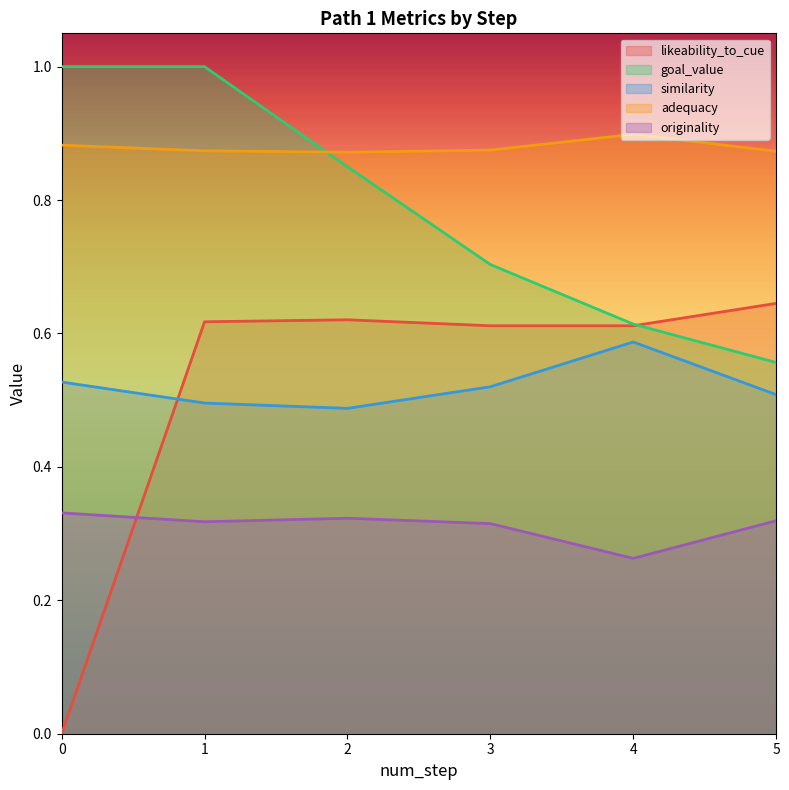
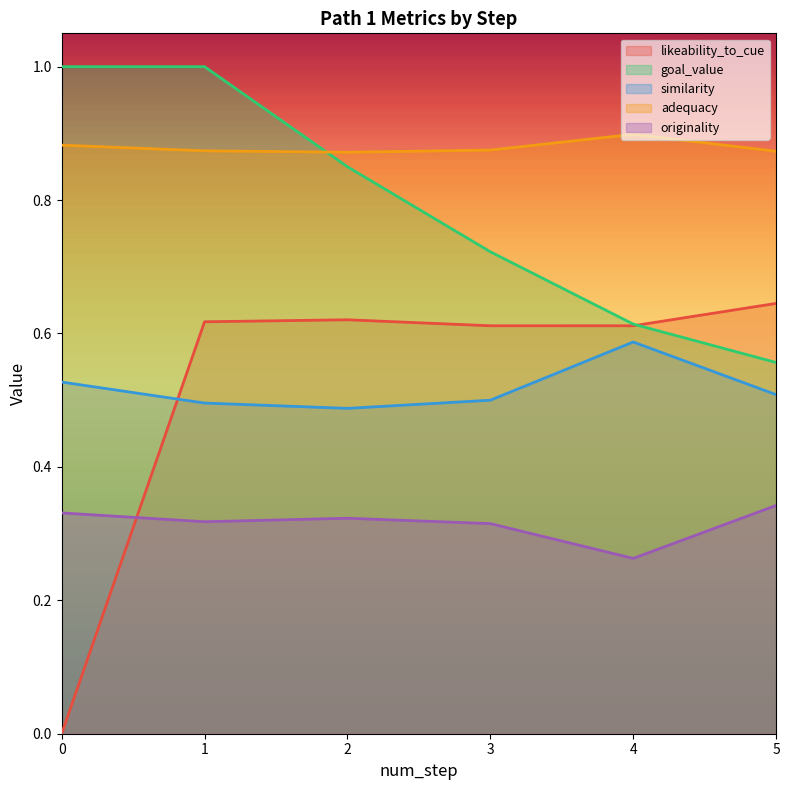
  {
    "goal_value": {
      "0": 1.00,
      "1": 1.00,
      "2": 0.85,
-     "3": 0.70,
+     "3": 0.72,
      "5": 0.56
    },
    "similarity": {
      "0": 0.53,
      "1": 0.50,
      "2": 0.49,
-     "3": 0.52,
+     "3": 0.50,
      "4": 0.59,
      "5": 0.51
    },
    "originality": {
      "0": 0.33,
      "1": 0.32,
      "2": 0.32,
      "3": 0.32,
      "4": 0.26,
-     "5": 0.32
+     "5": 0.34
    }
  }
